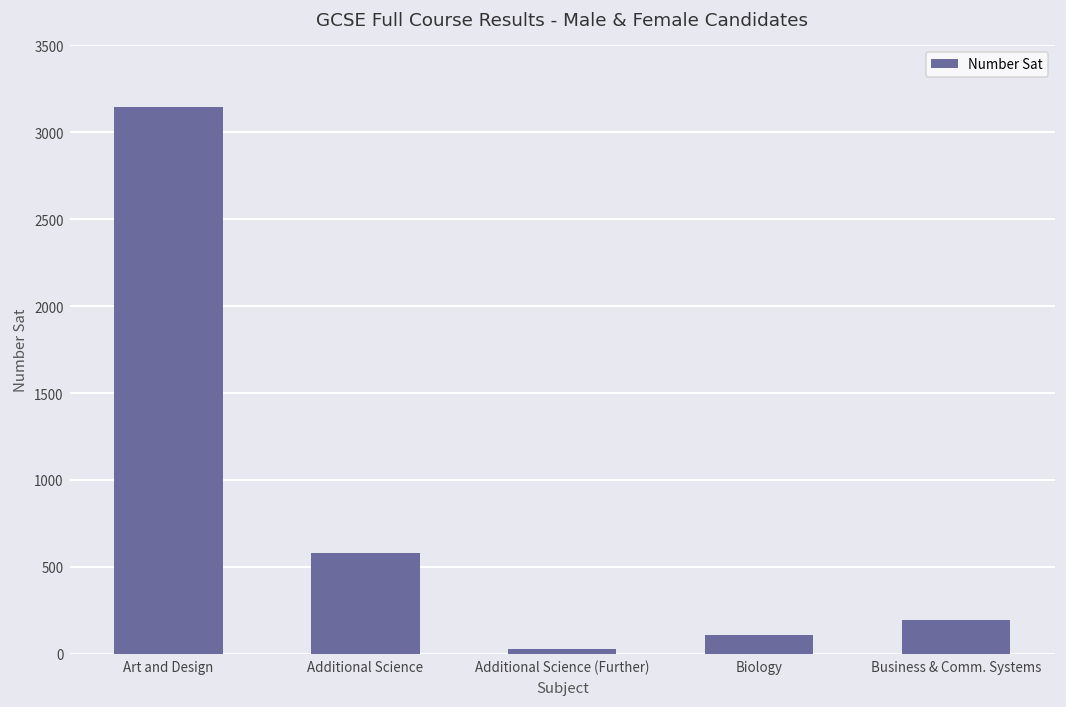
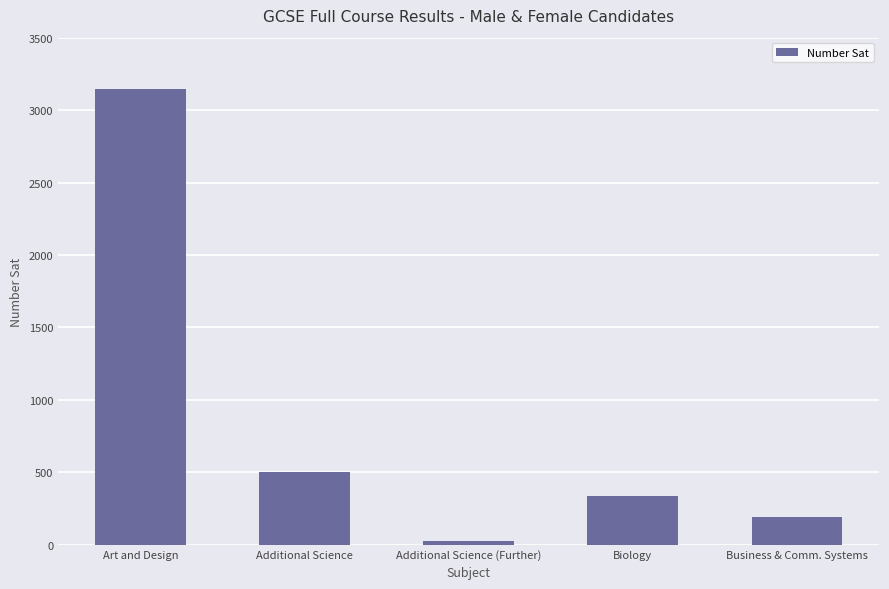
  {
    "Art and Design": 3150,
-   "Additional Science": 580,
+   "Additional Science": 500,
    "Additional Science (Further)": 30,
-   "Biology": 110,
+   "Biology": 340,
    "Business & Comm. Systems": 190
  }
